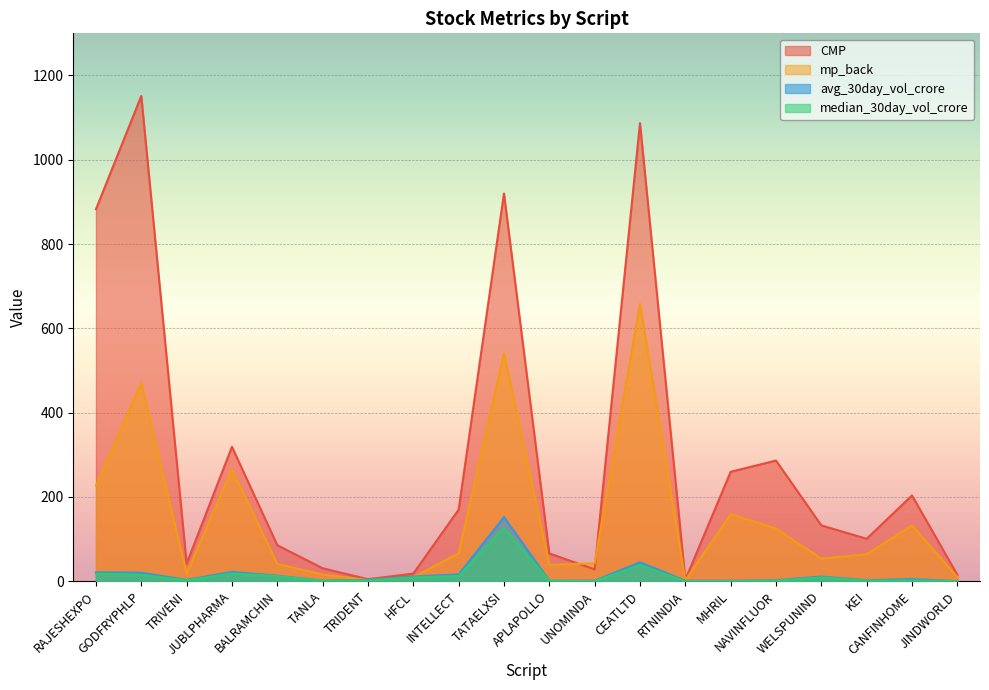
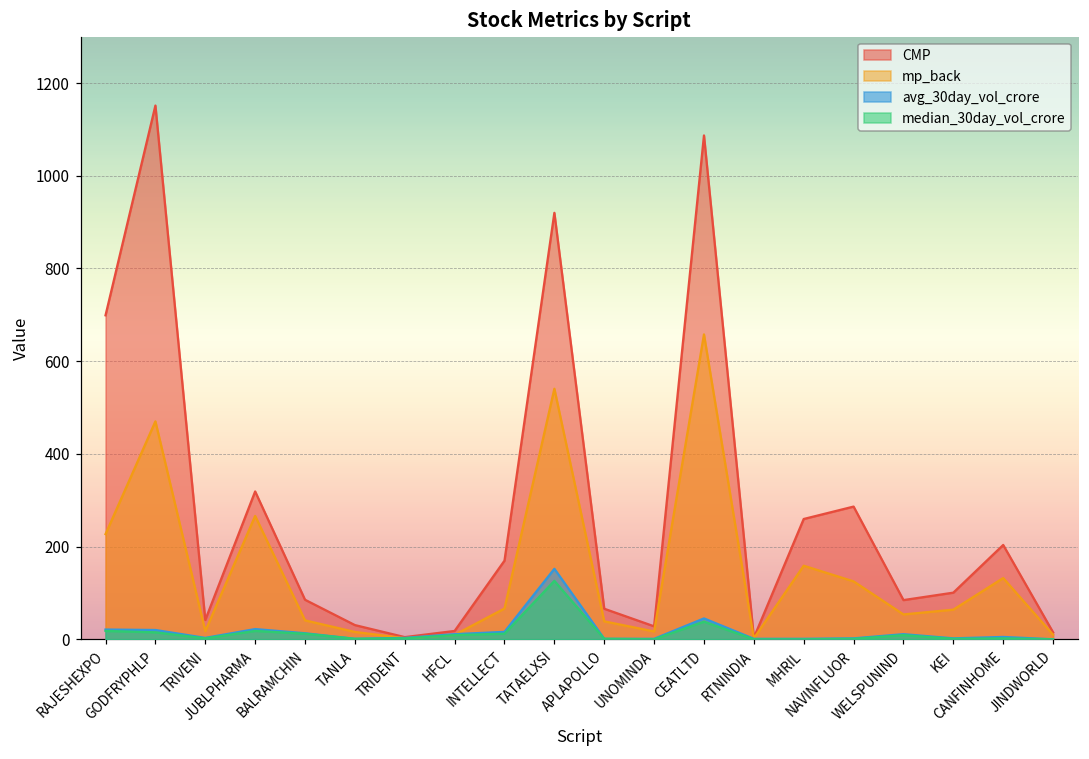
  {
    "CMP": {
-     "RAJESHEXPO": 880,
+     "RAJESHEXPO": 700,
      "GODFRYPHLP": 1150,
      "TRIVENI": 40,
      "JUBLPHARMA": 320,
      "BALRAMCHIN": 90,
      "TANLA": 30,
      "HFCL": 20,
      "INTELLECT": 170,
      "TATAELXSI": 920,
      "APLAPOLLO": 70,
      "UNOMINDA": 30,
      "CEATLTD": 1090,
      "MHRIL": 260,
      "NAVINFLUOR": 290,
-     "WELSPUNIND": 130,
+     "WELSPUNIND": 80,
      "KEI": 100,
      "CANFINHOME": 200
    },
    "mp_back": {
      "RAJESHEXPO": 230,
      "GODFRYPHLP": 470,
      "TRIVENI": 20,
      "JUBLPHARMA": 270,
      "BALRAMCHIN": 40,
      "TANLA": 20,
      "INTELLECT": 70,
      "TATAELXSI": 540,
      "APLAPOLLO": 40,
-     "UNOMINDA": 40,
+     "UNOMINDA": 20,
      "CEATLTD": 660,
      "MHRIL": 160,
      "NAVINFLUOR": 120,
      "WELSPUNIND": 50,
      "KEI": 60,
      "CANFINHOME": 130
    },
    "avg_30day_vol_crore": {
      "TATAELXSI": 150,
      "CEATLTD": 50
    },
    "median_30day_vol_crore": {
      "TATAELXSI": 130,
      "CEATLTD": 40
    }
  }
